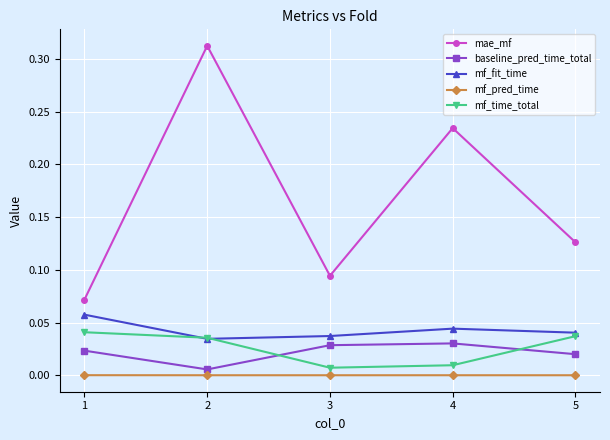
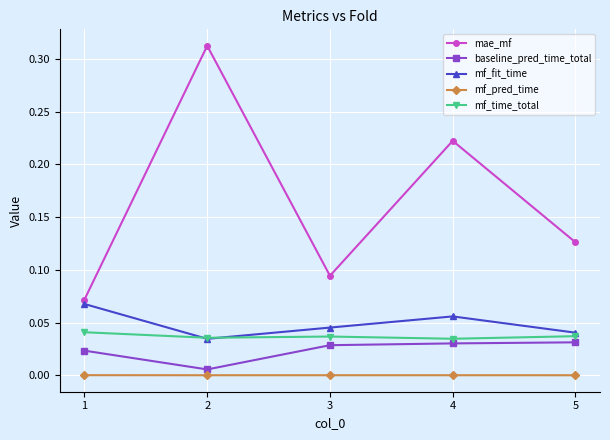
  {
    "mae_mf": {
      "1": 0.072,
      "2": 0.313,
      "3": 0.094,
-     "4": 0.234,
+     "4": 0.222,
      "5": 0.126
    },
    "baseline_pred_time_total": {
      "1": 0.023,
      "2": 0.006,
      "3": 0.029,
      "4": 0.030,
-     "5": 0.020
+     "5": 0.031
    },
    "mf_fit_time": {
-     "1": 0.058,
-     "3": 0.037,
-     "4": 0.044,
+     "1": 0.068,
+     "3": 0.045,
+     "4": 0.056,
      "5": 0.040
    },
    "mf_pred_time": {
      "1": 0.000,
      "2": 0.000,
      "3": 0.000,
      "4": 0.000,
      "5": 0.000
    },
    "mf_time_total": {
      "1": 0.041,
-     "3": 0.007,
-     "4": 0.010,
+     "3": 0.037,
+     "4": 0.035,
      "5": 0.037
    }
  }
